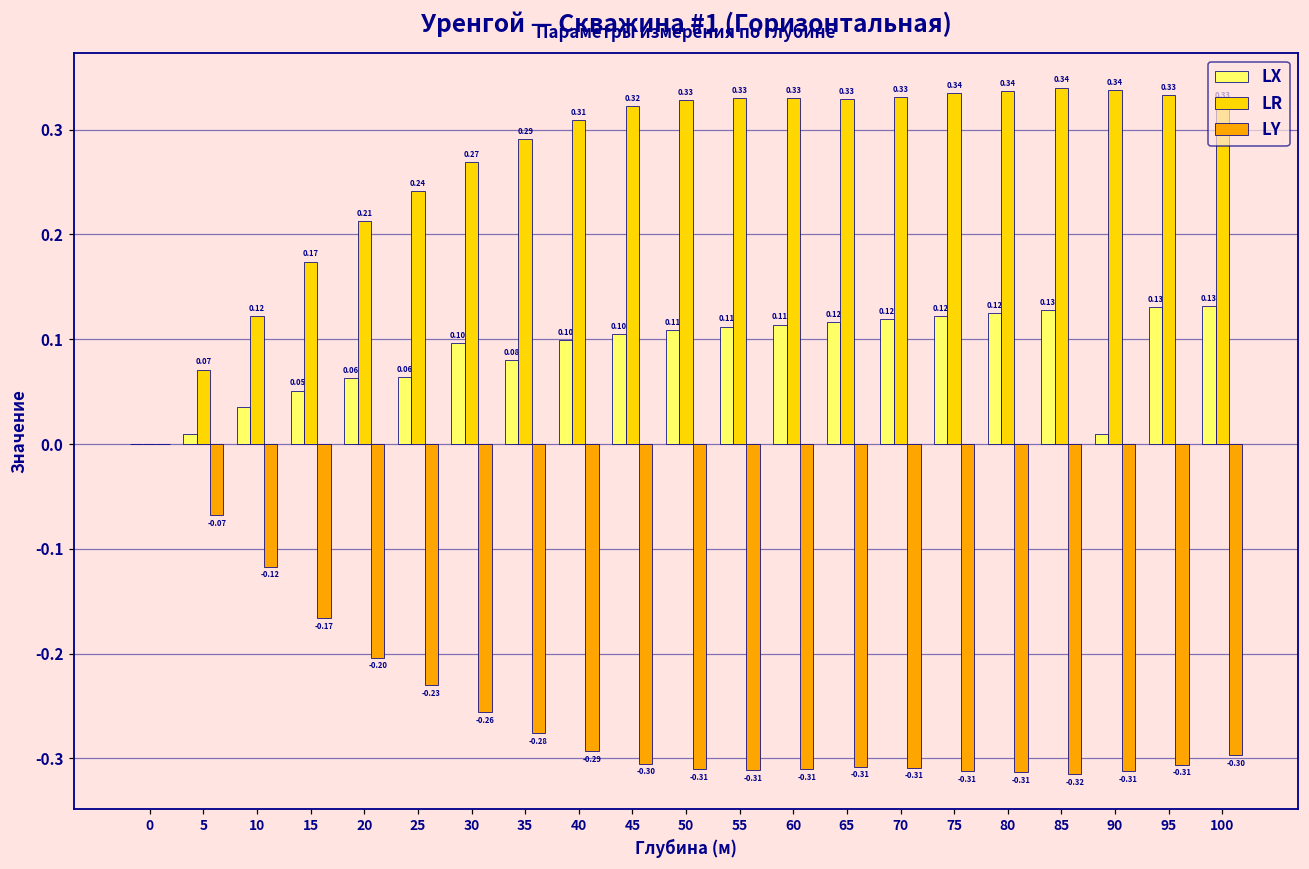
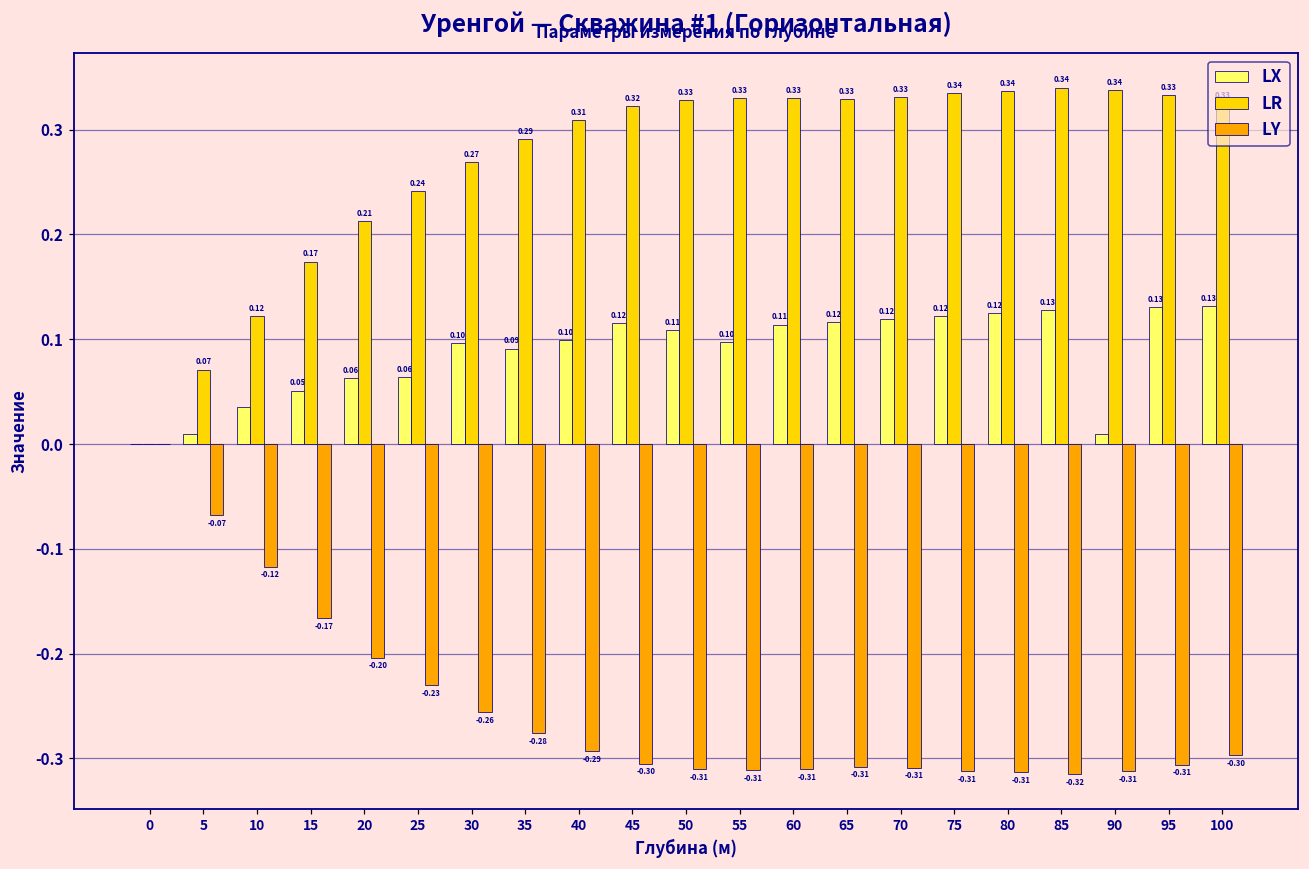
  {
    "LX": {
      "15": 0.05,
      "20": 0.06,
      "25": 0.06,
      "30": 0.10,
-     "35": 0.08,
+     "35": 0.09,
      "40": 0.10,
-     "45": 0.10,
+     "45": 0.12,
      "50": 0.11,
-     "55": 0.11,
+     "55": 0.10,
      "60": 0.11,
      "65": 0.12,
      "70": 0.12,
      "75": 0.12,
      "80": 0.12,
      "85": 0.13,
      "95": 0.13,
      "100": 0.13
    }
  }
